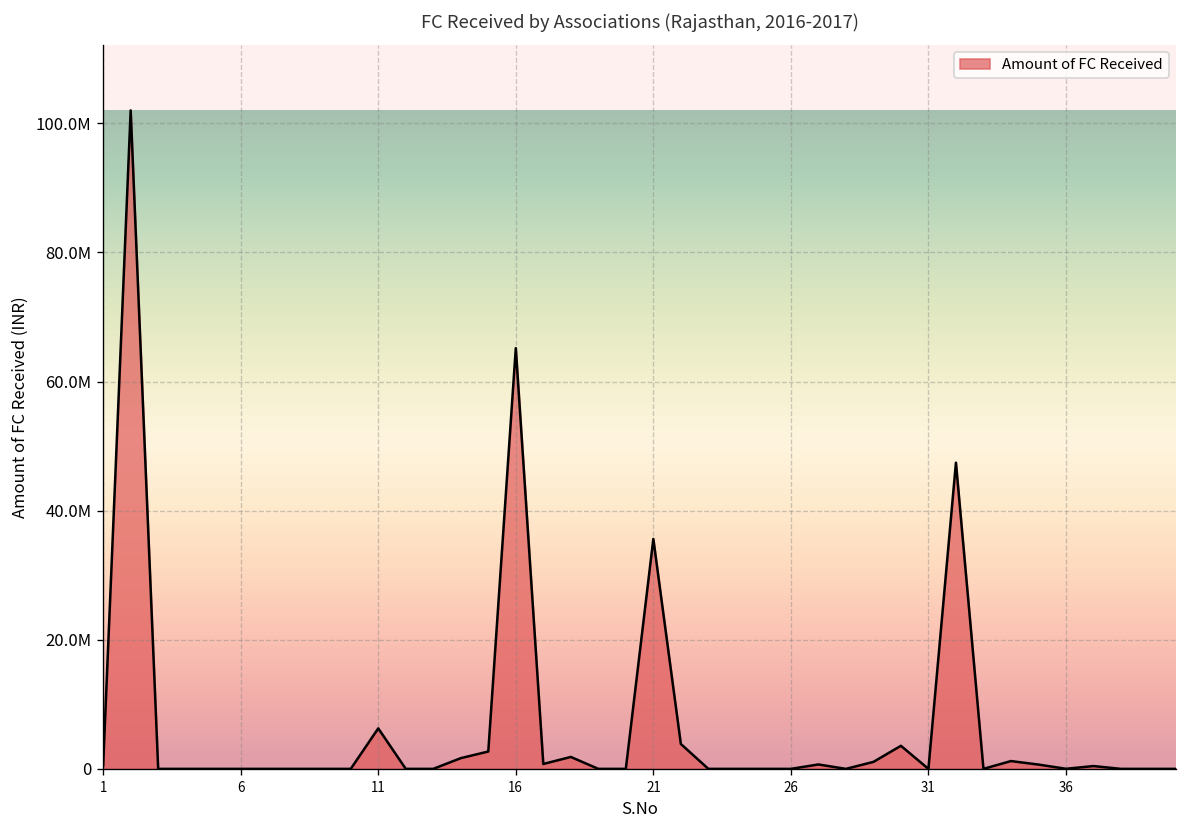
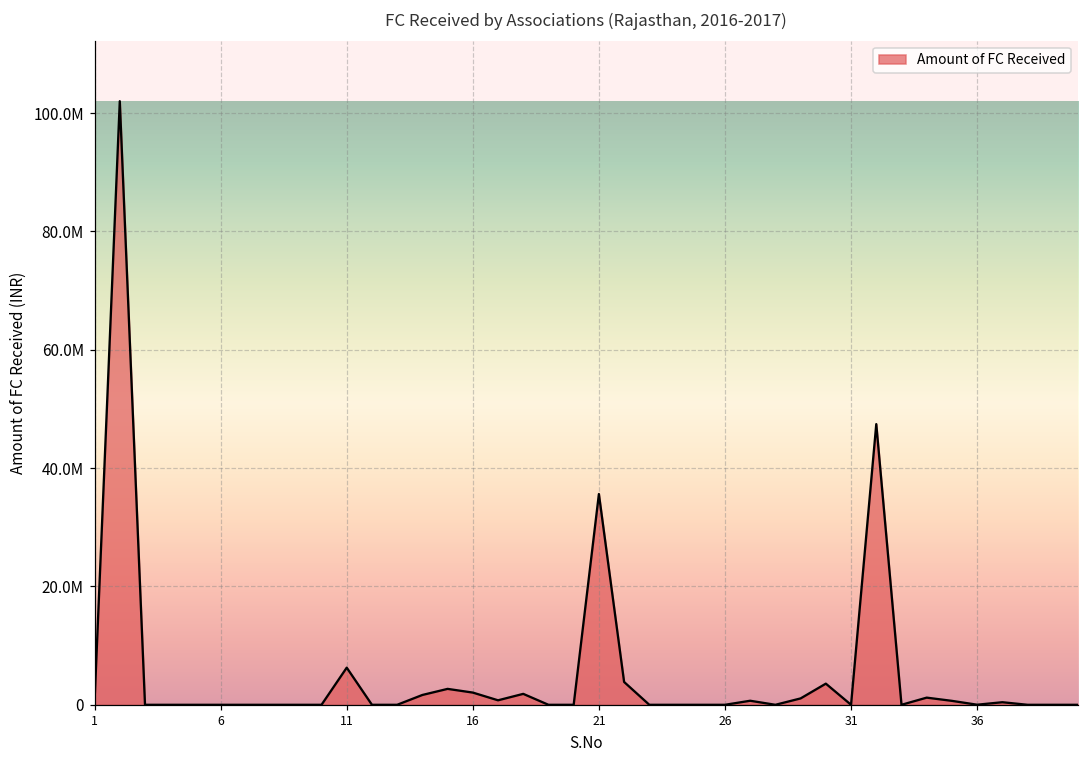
  {
    "1": 1000000,
    "6": 0,
    "11": 6000000,
-   "16": 65000000,
+   "16": 2000000,
    "21": 36000000,
    "26": 0,
    "31": 0,
    "36": 0
  }
